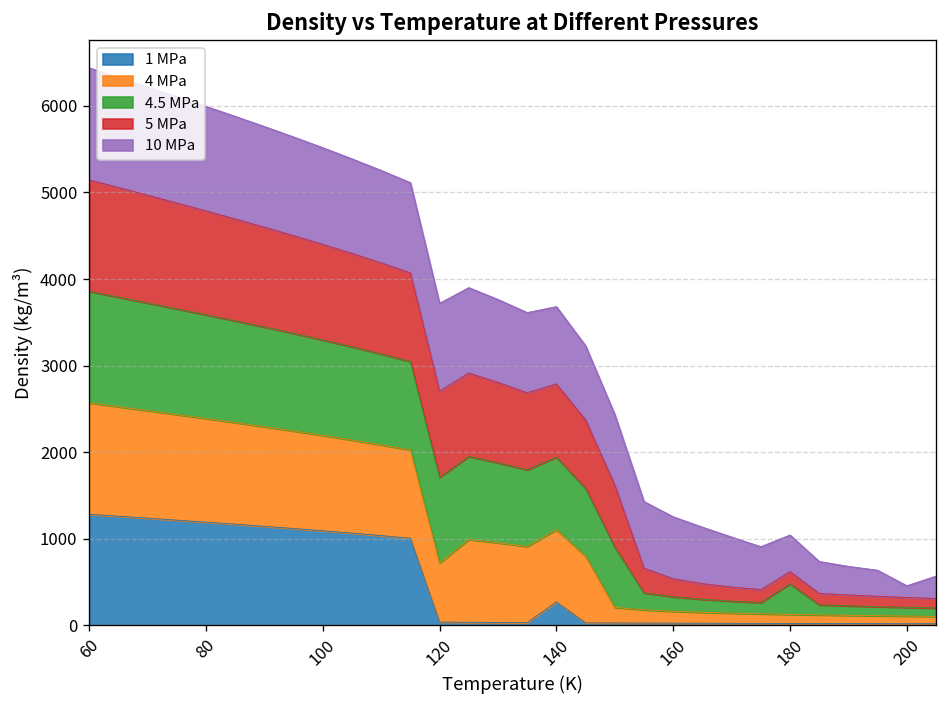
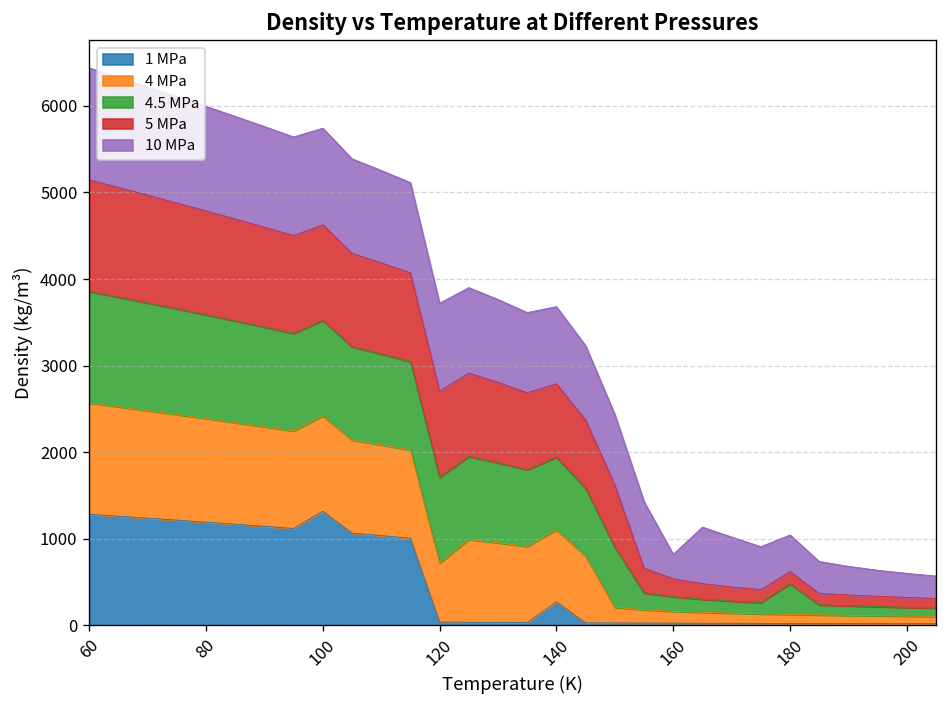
  {
    "1 MPa": {
      "60": 1300,
      "80": 1200,
-     "100": 1100,
+     "100": 1300,
      "120": 0,
      "140": 300,
      "160": 0,
      "180": 0,
      "200": 0
    },
    "4 MPa": {
      "60": 1300,
      "80": 1200,
      "100": 1100,
      "120": 700,
      "140": 800,
      "160": 100,
      "180": 100,
      "200": 100
    },
    "4.5 MPa": {
      "60": 1300,
      "80": 1200,
      "100": 1100,
      "120": 1000,
      "140": 800,
      "160": 200,
      "180": 400,
      "200": 100
    },
    "5 MPa": {
      "60": 1300,
      "80": 1200,
      "100": 1100,
      "120": 1000,
      "140": 800,
      "160": 200,
      "180": 100,
      "200": 100
    },
    "10 MPa": {
      "60": 1300,
      "80": 1200,
      "100": 1100,
      "120": 1000,
      "140": 900,
-     "160": 700,
+     "160": 300,
      "180": 400,
-     "200": 100
+     "200": 300
    }
  }
